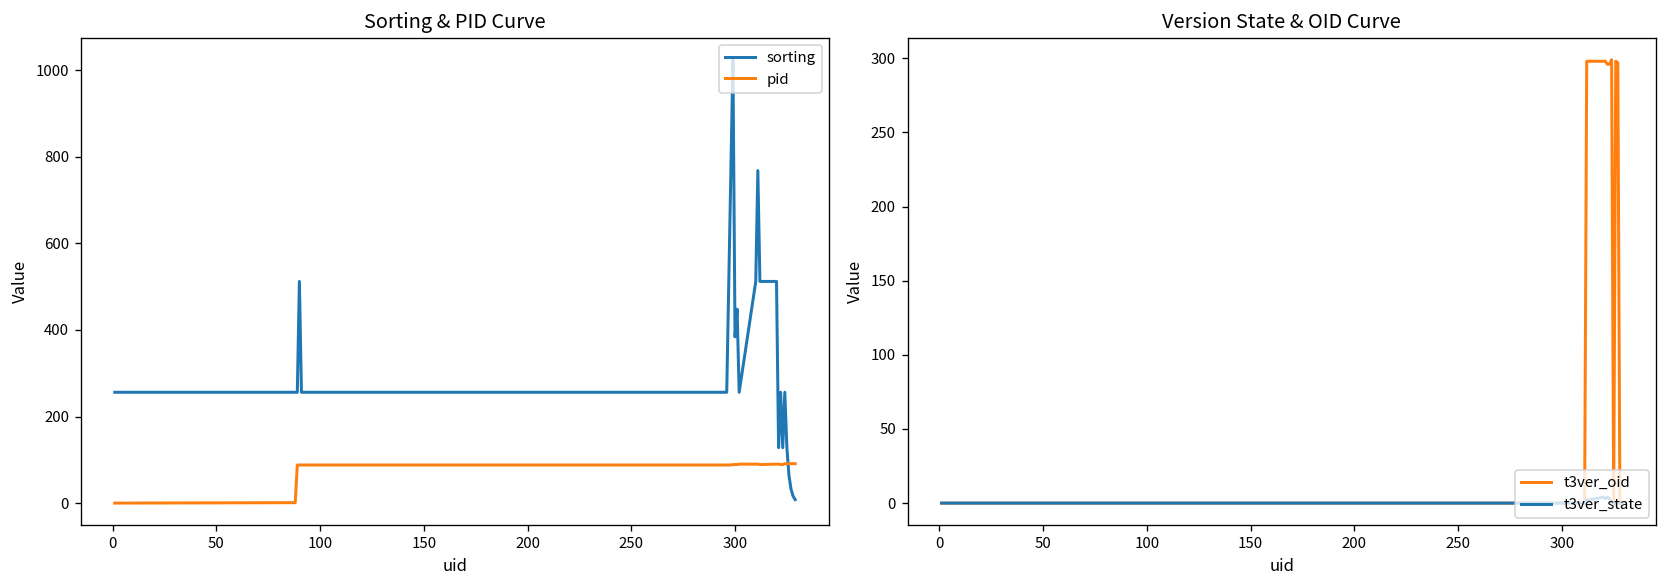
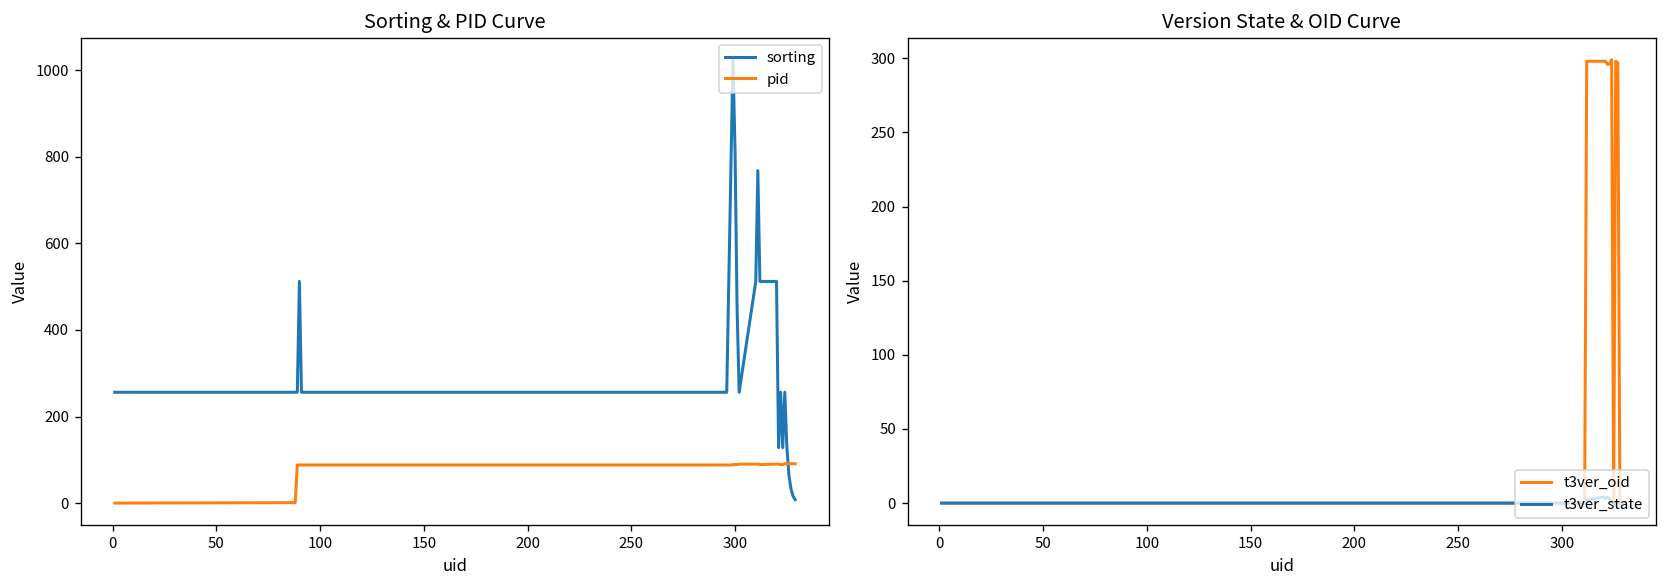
  {
    "Sorting & PID Curve": {
      "sorting": {
-       "300": 380
+       "300": 820
      },
      "pid": {
        "300": 90
      }
    }
  }
